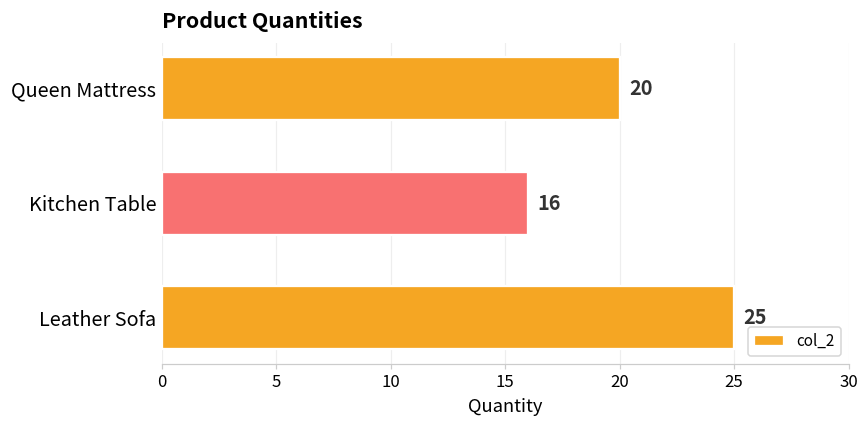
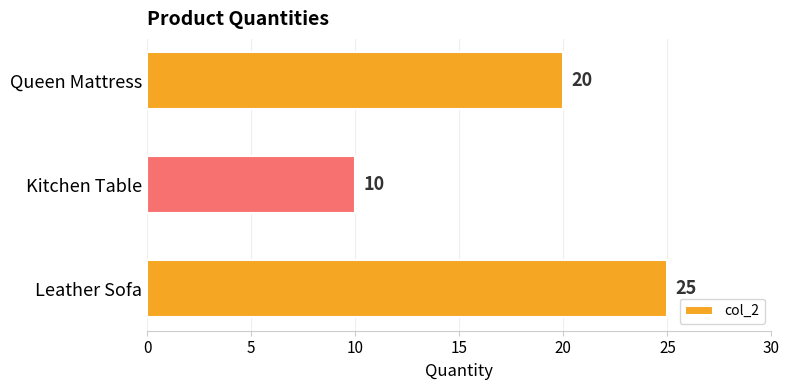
  {
    "Queen Mattress": 20,
-   "Kitchen Table": 16,
+   "Kitchen Table": 10,
    "Leather Sofa": 25
  }
